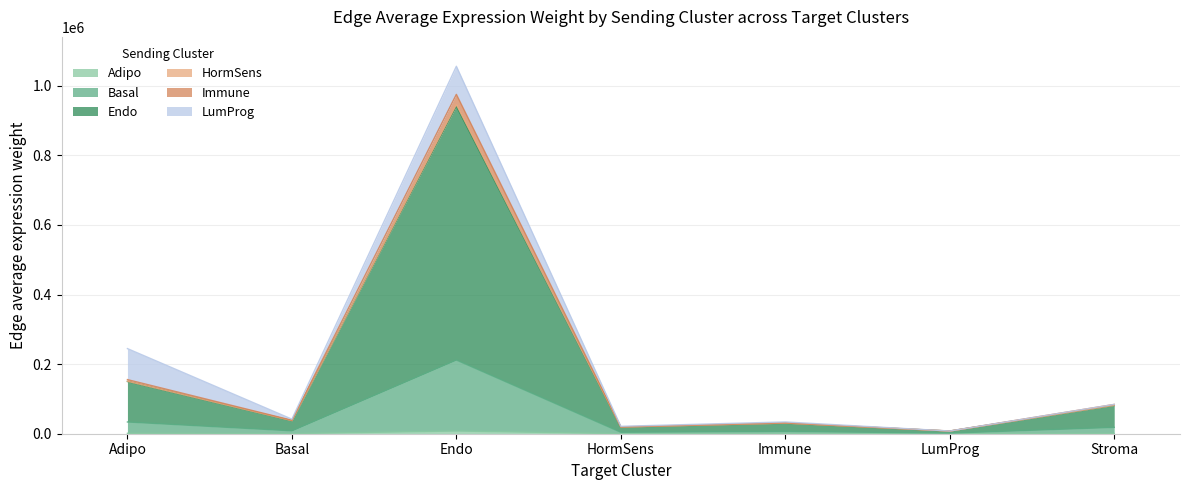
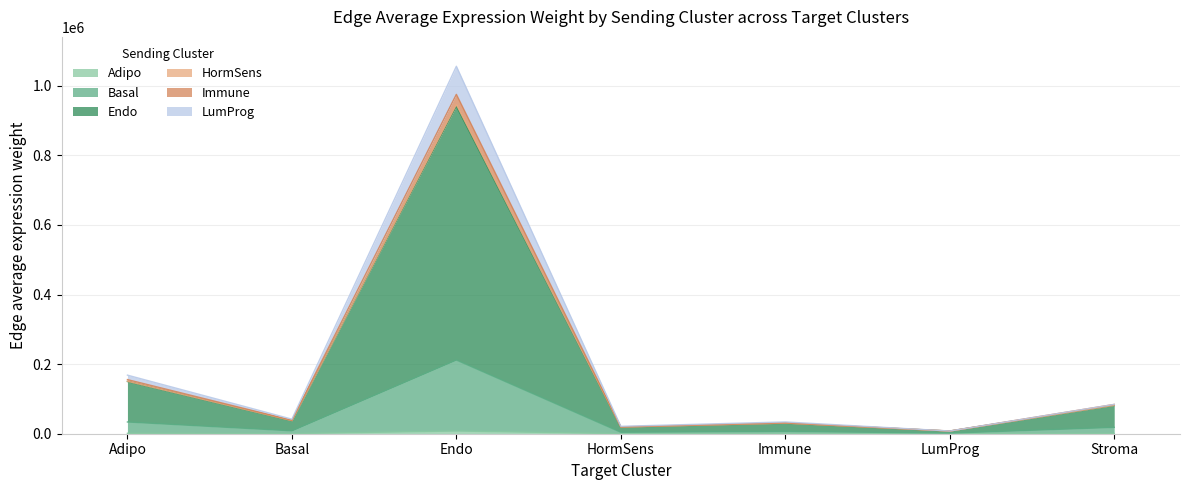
  {
    "LumProg": {
-     "Adipo": 90000,
+     "Adipo": 10000,
      "Endo": 80000
    }
  }
